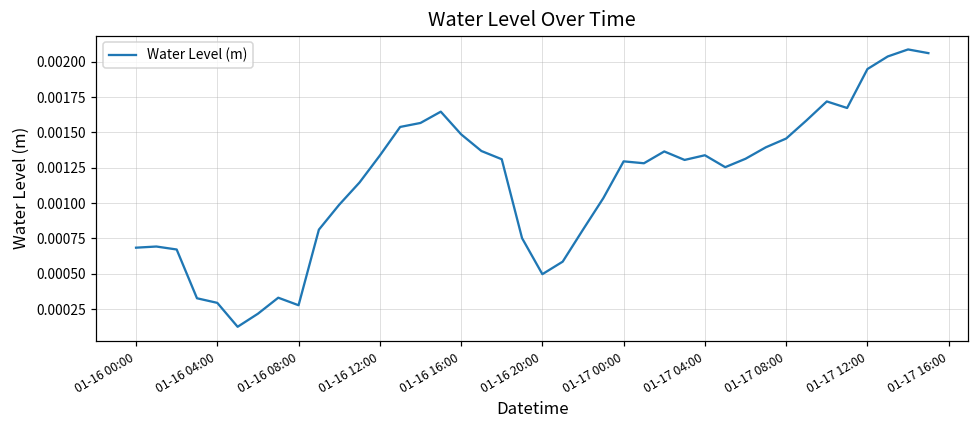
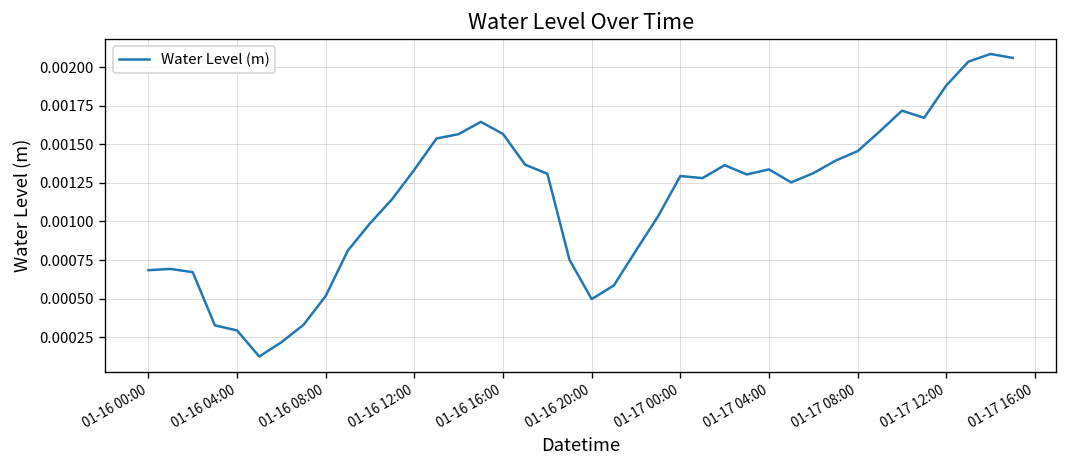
  {
    "01-16 00:00": 0.00068,
    "01-16 04:00": 0.00029,
-   "01-16 08:00": 0.00028,
+   "01-16 08:00": 0.00052,
    "01-16 12:00": 0.00134,
-   "01-16 16:00": 0.00149,
+   "01-16 16:00": 0.00157,
    "01-16 20:00": 0.00050,
    "01-17 00:00": 0.00129,
    "01-17 04:00": 0.00134,
    "01-17 08:00": 0.00146,
-   "01-17 12:00": 0.00195
+   "01-17 12:00": 0.00188
  }
